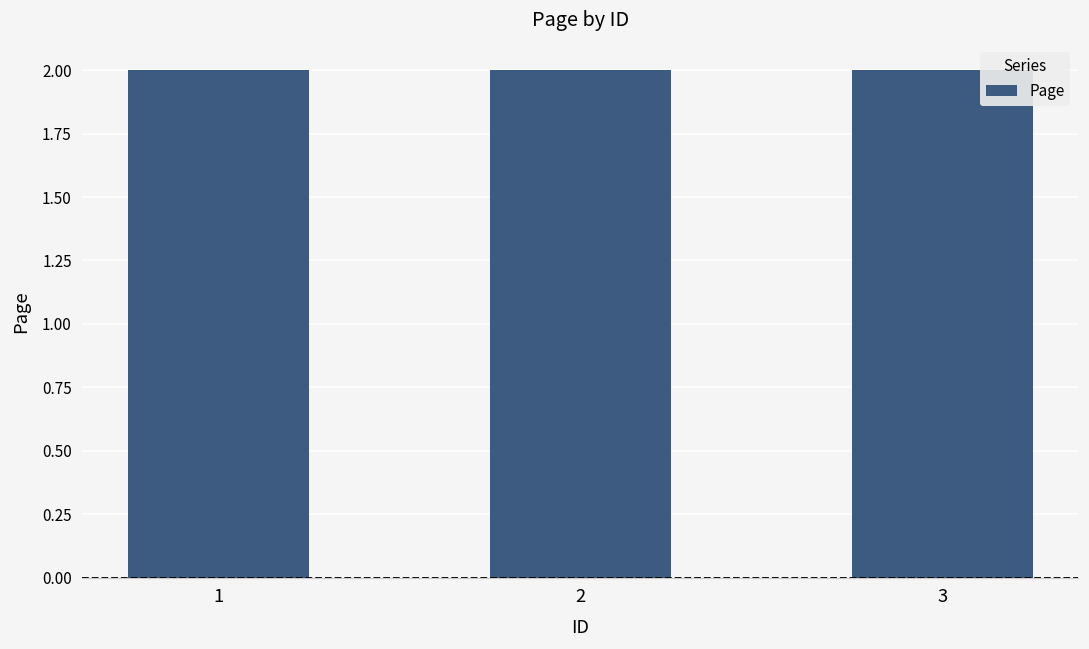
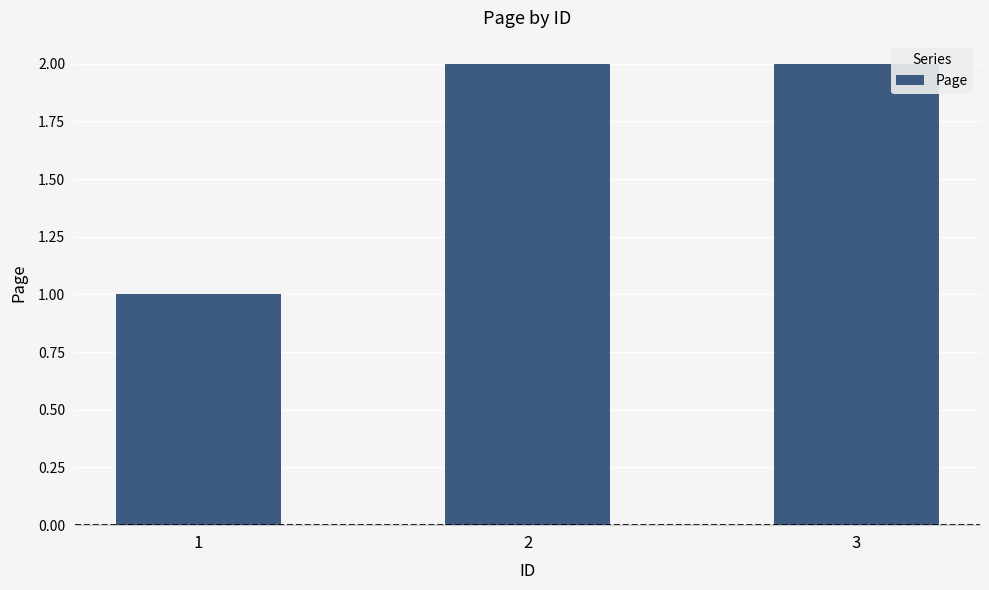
  {
-   "1": 2,
+   "1": 1,
    "2": 2,
    "3": 2
  }
